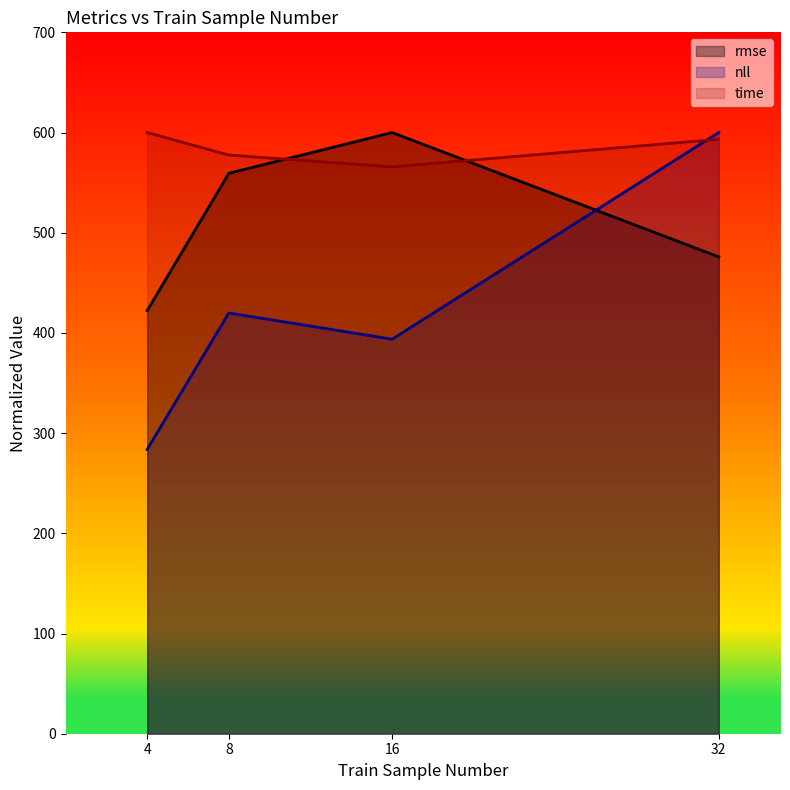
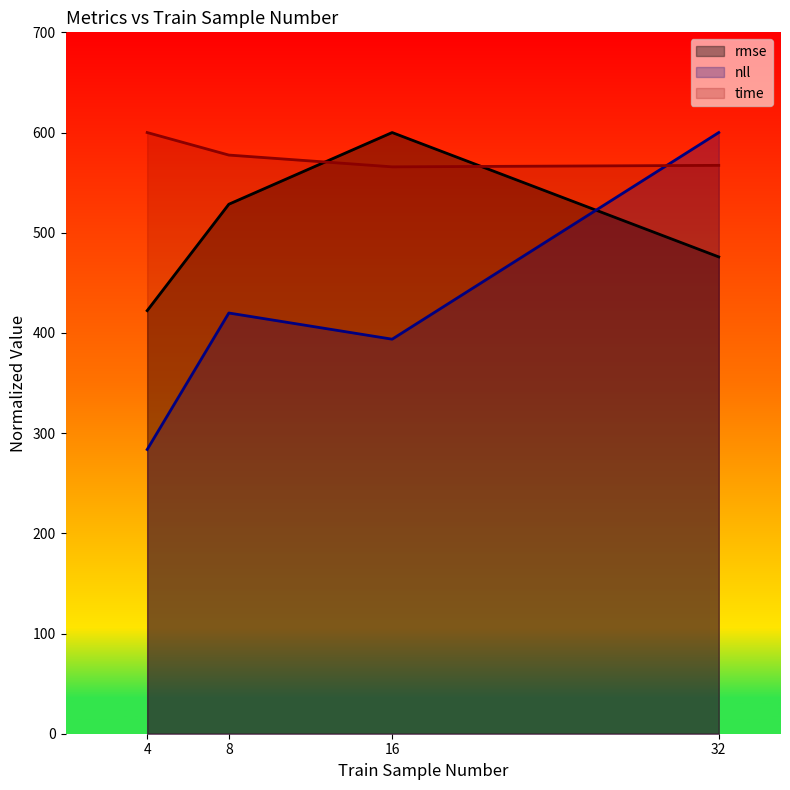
  {
    "rmse": {
      "4": 422,
-     "8": 559,
+     "8": 528,
      "16": 600,
      "32": 476
    },
    "nll": {
      "4": 284,
      "8": 420,
      "16": 394,
      "32": 600
    },
    "time": {
      "4": 600,
      "8": 578,
      "16": 566,
-     "32": 593
+     "32": 567
    }
  }
